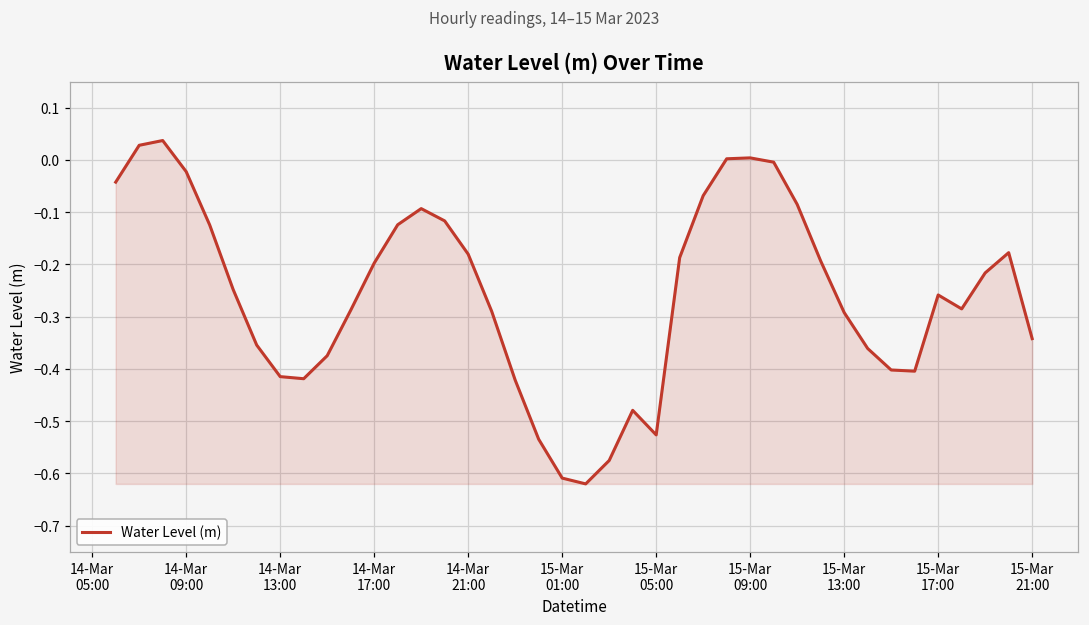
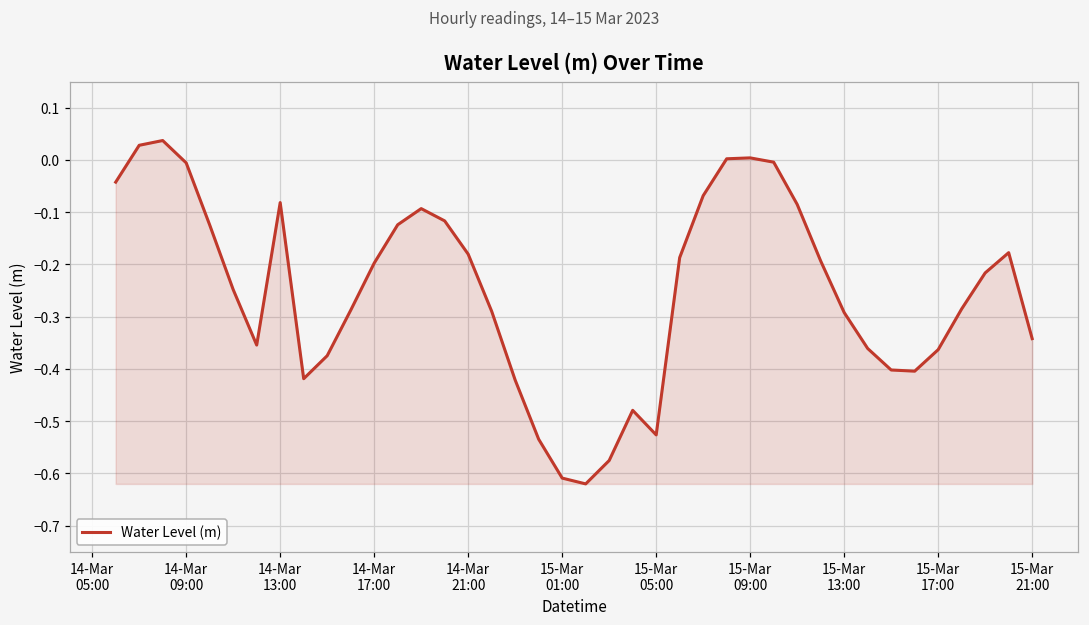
  {
-   "14-Mar 09:00": -0.02,
-   "14-Mar 13:00": -0.41,
+   "14-Mar 09:00": -0.01,
+   "14-Mar 13:00": -0.08,
    "14-Mar 17:00": -0.20,
    "14-Mar 21:00": -0.18,
    "15-Mar 01:00": -0.61,
    "15-Mar 05:00": -0.53,
    "15-Mar 09:00": 0.00,
    "15-Mar 13:00": -0.29,
-   "15-Mar 17:00": -0.26,
+   "15-Mar 17:00": -0.36,
    "15-Mar 21:00": -0.34
  }
